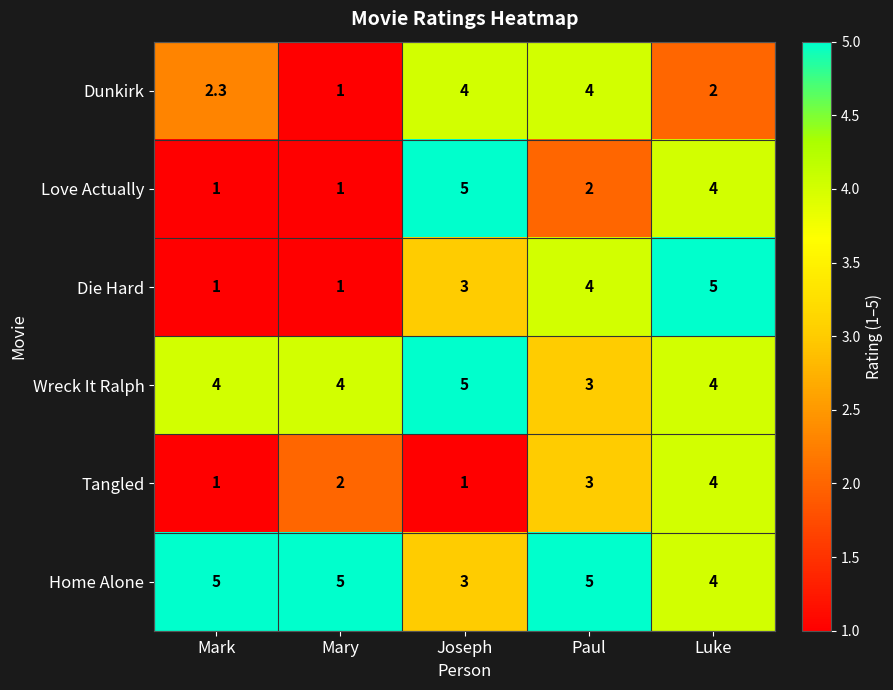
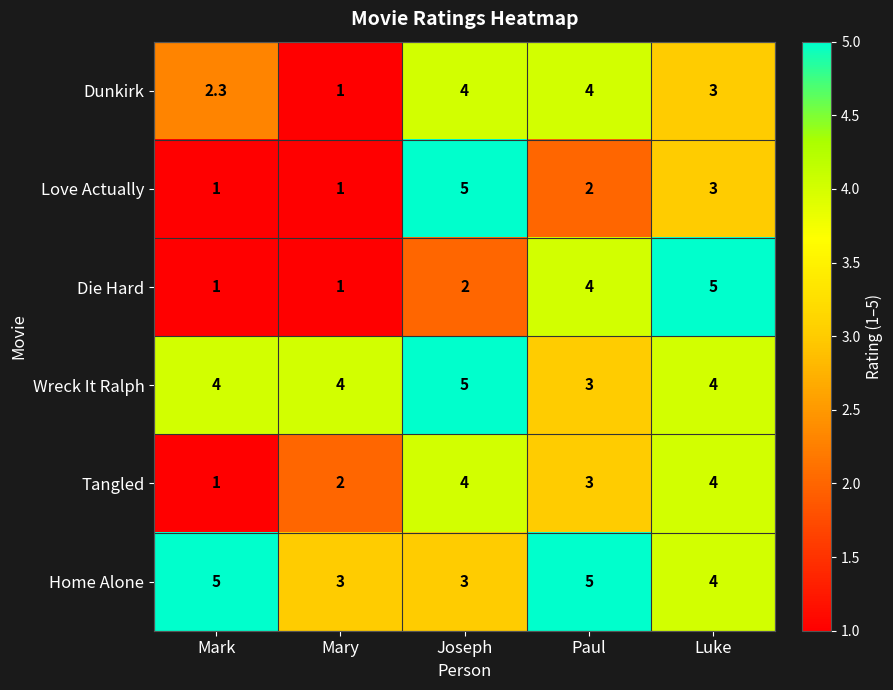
  {
    "Dunkirk": {
      "Mark": 2.3,
      "Mary": 1,
      "Joseph": 4,
      "Paul": 4,
-     "Luke": 2
+     "Luke": 3
    },
    "Love Actually": {
      "Mark": 1,
      "Mary": 1,
      "Joseph": 5,
      "Paul": 2,
-     "Luke": 4
+     "Luke": 3
    },
    "Die Hard": {
      "Mark": 1,
      "Mary": 1,
-     "Joseph": 3,
+     "Joseph": 2,
      "Paul": 4,
      "Luke": 5
    },
    "Wreck It Ralph": {
      "Mark": 4,
      "Mary": 4,
      "Joseph": 5,
      "Paul": 3,
      "Luke": 4
    },
    "Tangled": {
      "Mark": 1,
      "Mary": 2,
-     "Joseph": 1,
+     "Joseph": 4,
      "Paul": 3,
      "Luke": 4
    },
    "Home Alone": {
      "Mark": 5,
-     "Mary": 5,
+     "Mary": 3,
      "Joseph": 3,
      "Paul": 5,
      "Luke": 4
    }
  }
